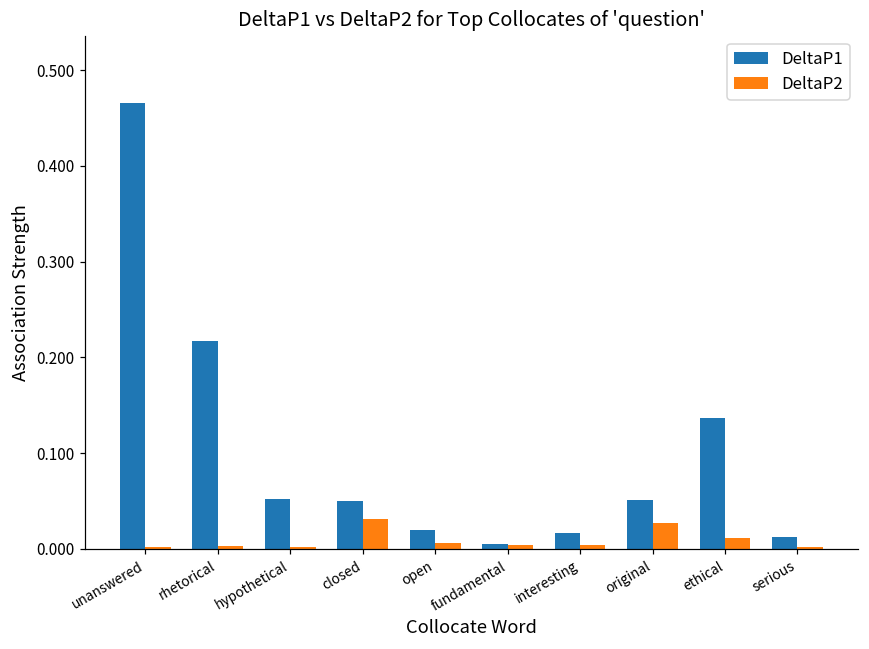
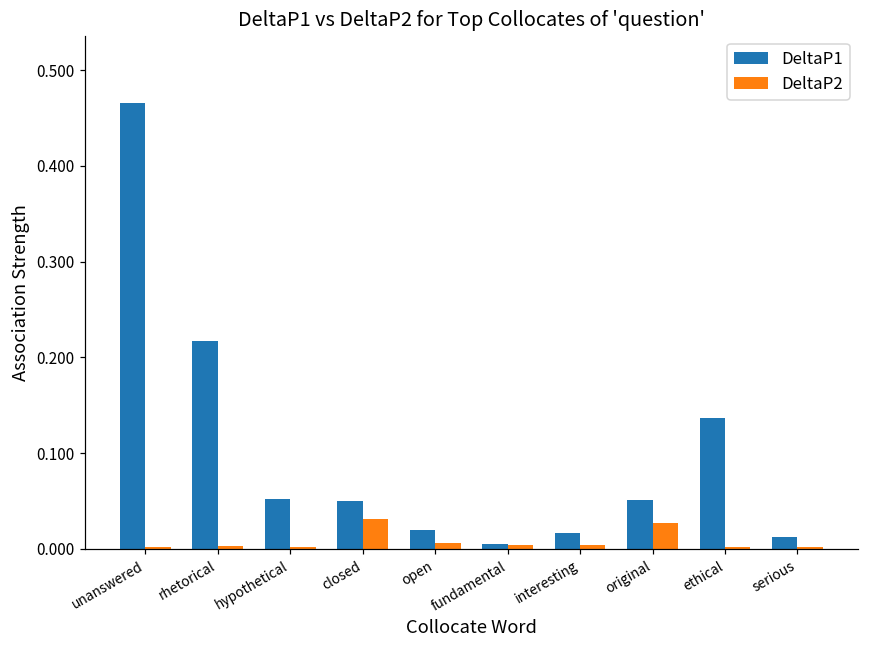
  {
    "DeltaP1": {
      "unanswered": 0.47,
      "rhetorical": 0.22,
      "hypothetical": 0.05,
      "closed": 0.05,
      "open": 0.02,
      "fundamental": 0.00,
      "interesting": 0.02,
      "original": 0.05,
      "ethical": 0.14,
      "serious": 0.01
    },
    "DeltaP2": {
      "rhetorical": 0.00,
      "closed": 0.03,
      "open": 0.01,
      "fundamental": 0.00,
      "interesting": 0.00,
      "original": 0.03,
-     "ethical": 0.01
+     "ethical": 0.00
    }
  }
